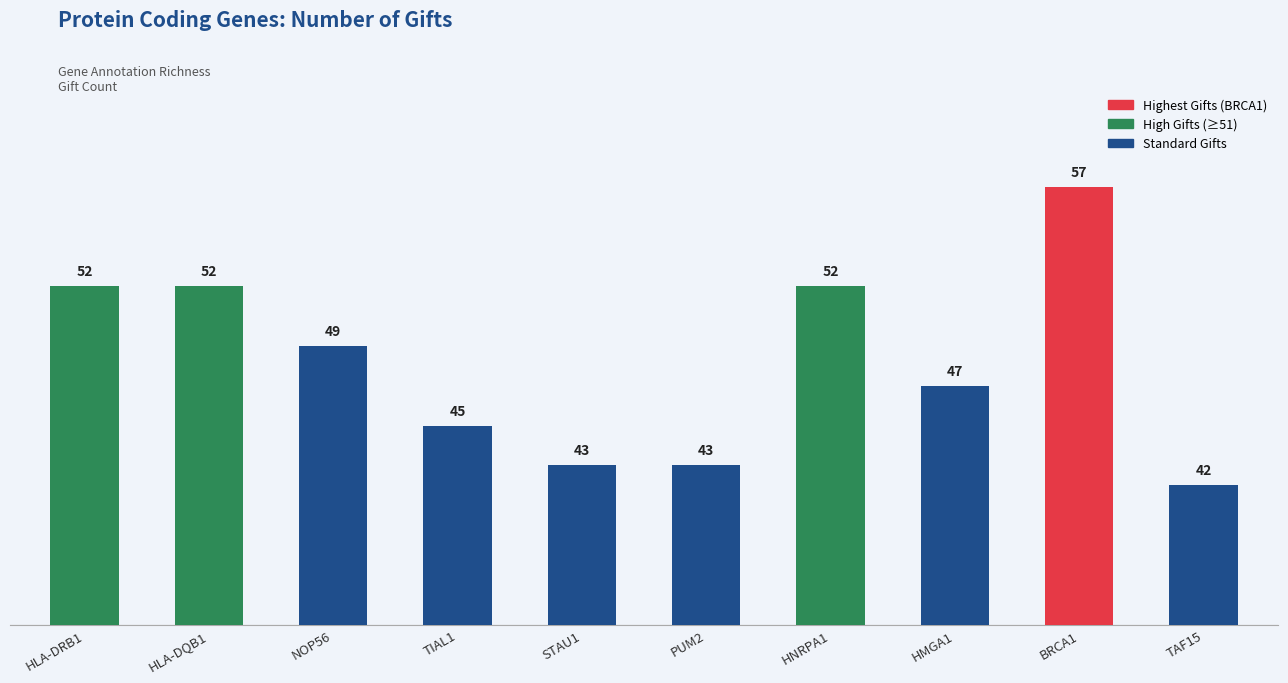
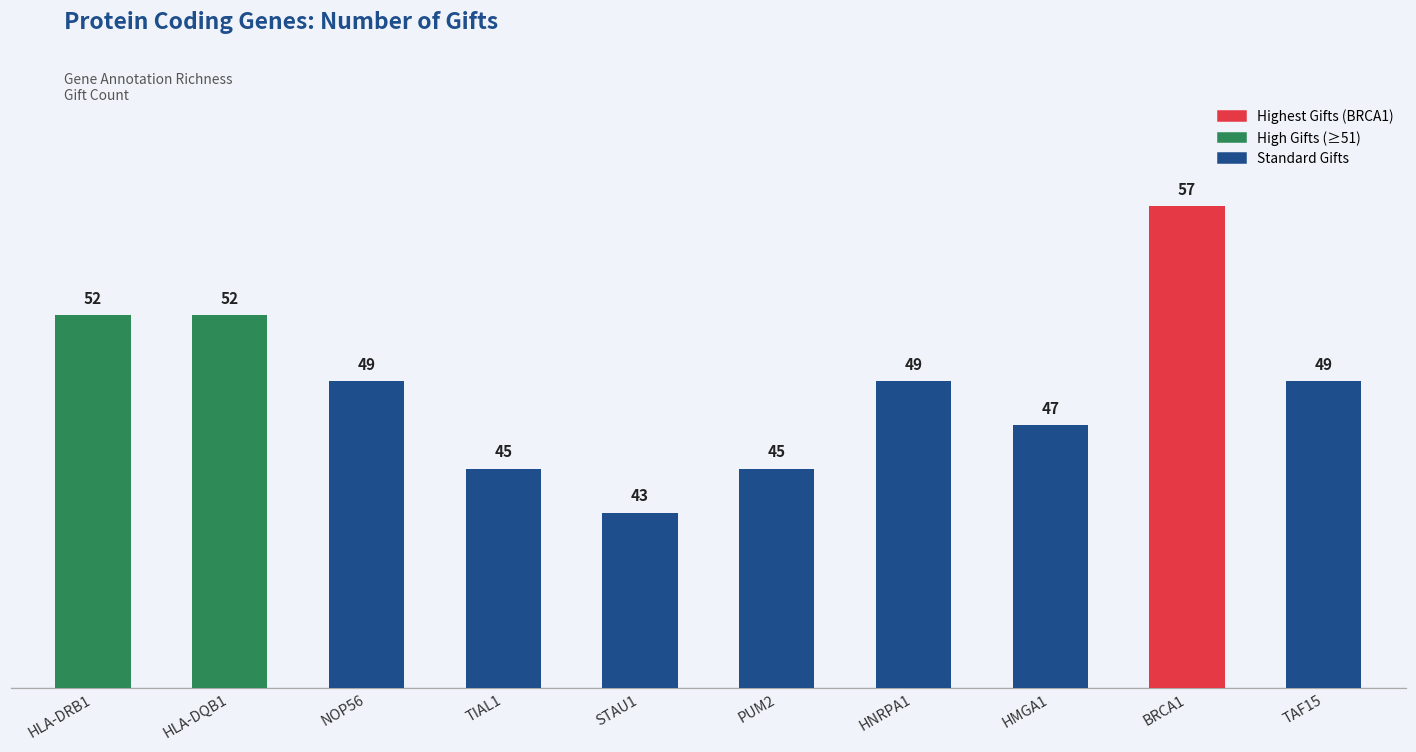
  {
    "HLA-DRB1": 52,
    "HLA-DQB1": 52,
    "NOP56": 49,
    "TIAL1": 45,
    "STAU1": 43,
-   "PUM2": 43,
-   "HNRPA1": 52,
+   "PUM2": 45,
+   "HNRPA1": 49,
    "HMGA1": 47,
    "BRCA1": 57,
-   "TAF15": 42
+   "TAF15": 49
  }
